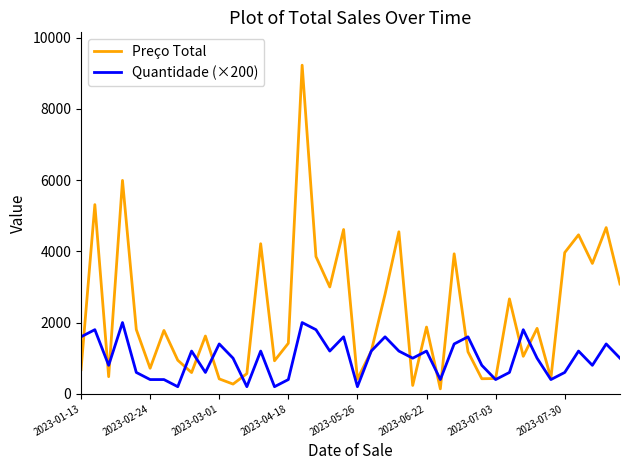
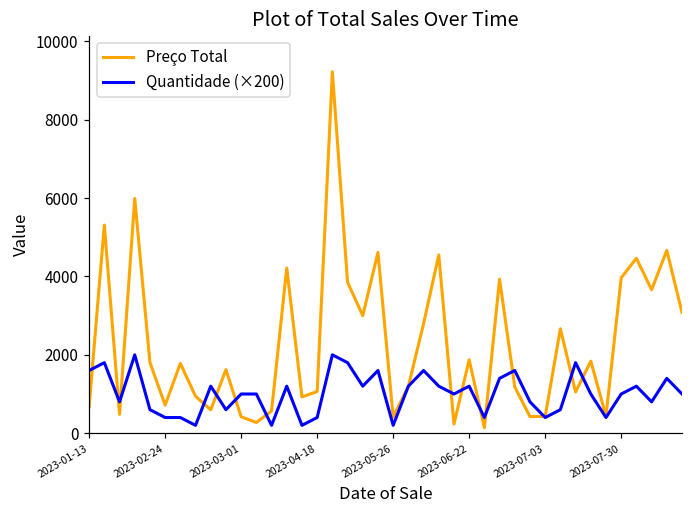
  {
    "Preço Total": {
      "2023-01-13": 700,
      "2023-03-01": 400,
-     "2023-04-18": 1400,
+     "2023-04-18": 1100,
      "2023-05-26": 400,
      "2023-06-22": 1900,
      "2023-07-30": 4000
    },
    "Quantidade (×200)": {
      "2023-01-13": 1600,
-     "2023-03-01": 1400,
+     "2023-03-01": 1000,
      "2023-04-18": 400,
      "2023-05-26": 200,
      "2023-06-22": 1200,
-     "2023-07-30": 600
+     "2023-07-30": 1000
    }
  }
